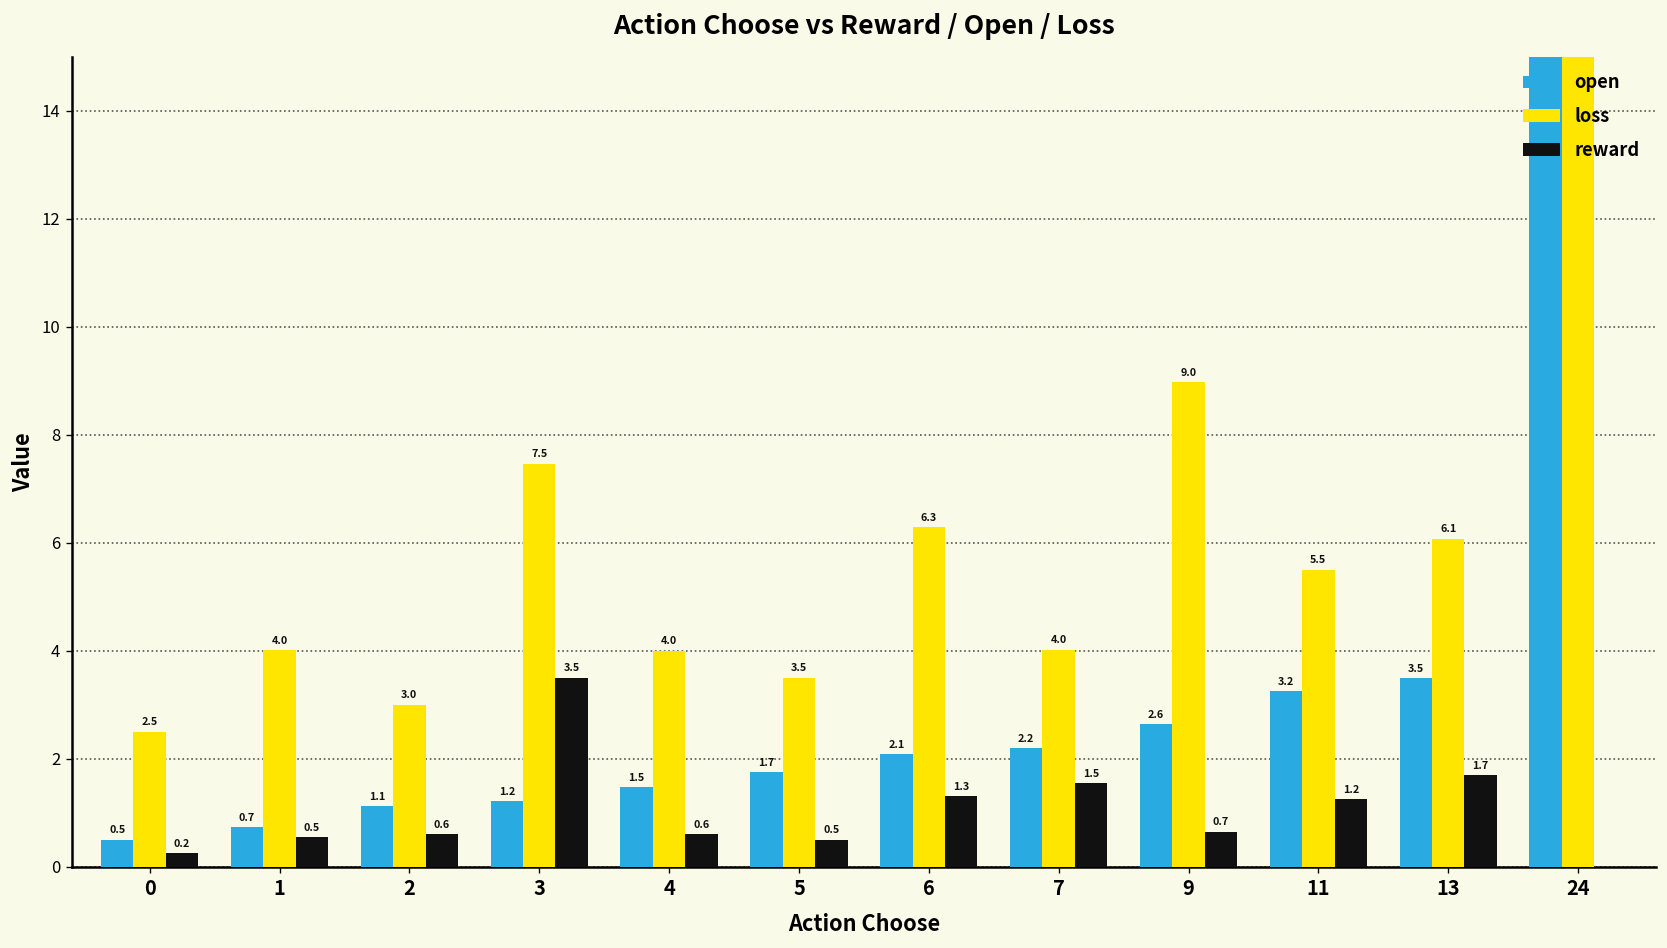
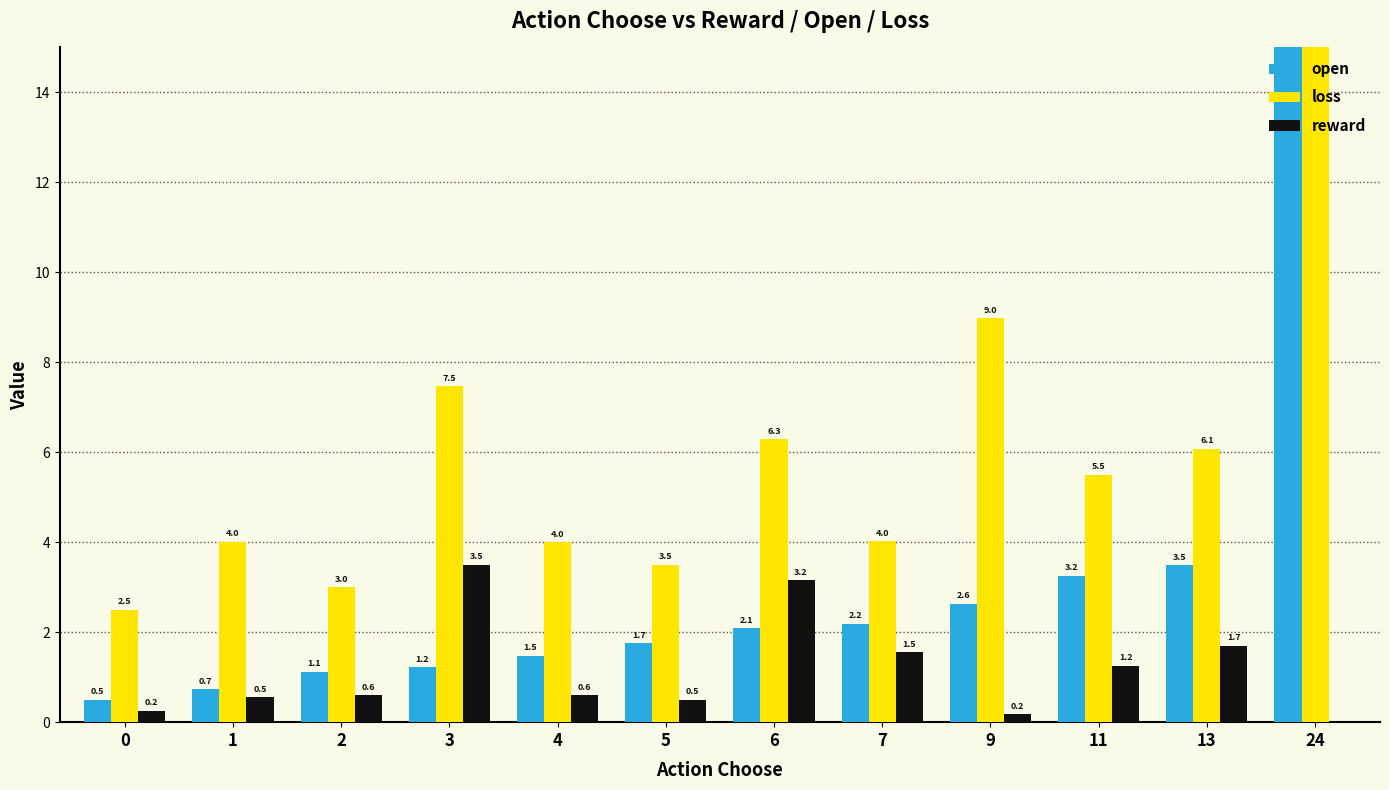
  {
    "open": {
      "0": 0.5,
      "1": 0.7,
      "2": 1.1,
      "3": 1.2,
      "4": 1.5,
      "5": 1.7,
      "6": 2.1,
      "7": 2.2,
      "9": 2.6,
      "11": 3.2,
      "13": 3.5
    },
    "loss": {
      "0": 2.5,
      "1": 4.0,
      "2": 3.0,
      "3": 7.5,
      "4": 4.0,
      "5": 3.5,
      "6": 6.3,
      "7": 4.0,
      "9": 9.0,
      "11": 5.5,
      "13": 6.1
    },
    "reward": {
      "0": 0.2,
      "1": 0.5,
      "2": 0.6,
      "3": 3.5,
      "4": 0.6,
      "5": 0.5,
-     "6": 1.3,
+     "6": 3.2,
      "7": 1.5,
-     "9": 0.7,
+     "9": 0.2,
      "11": 1.2,
      "13": 1.7
    }
  }
